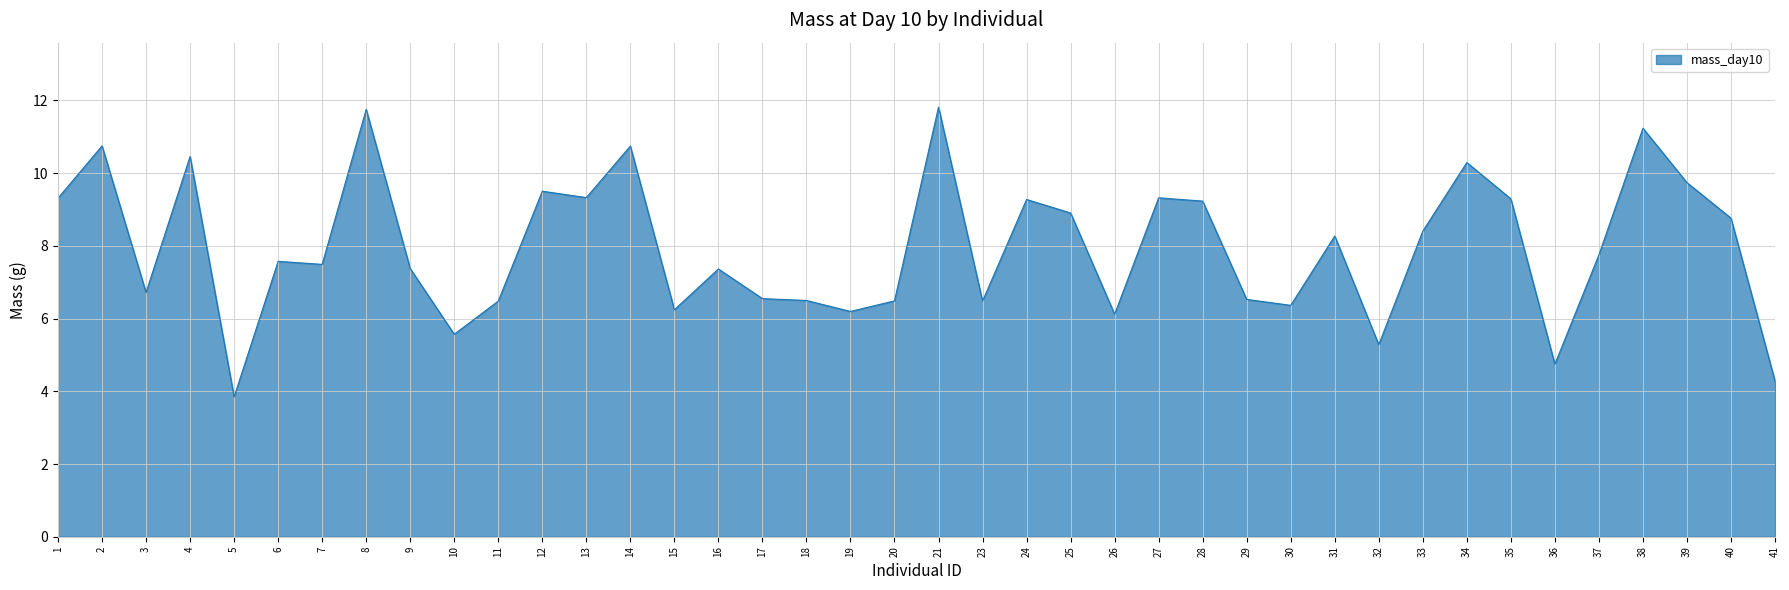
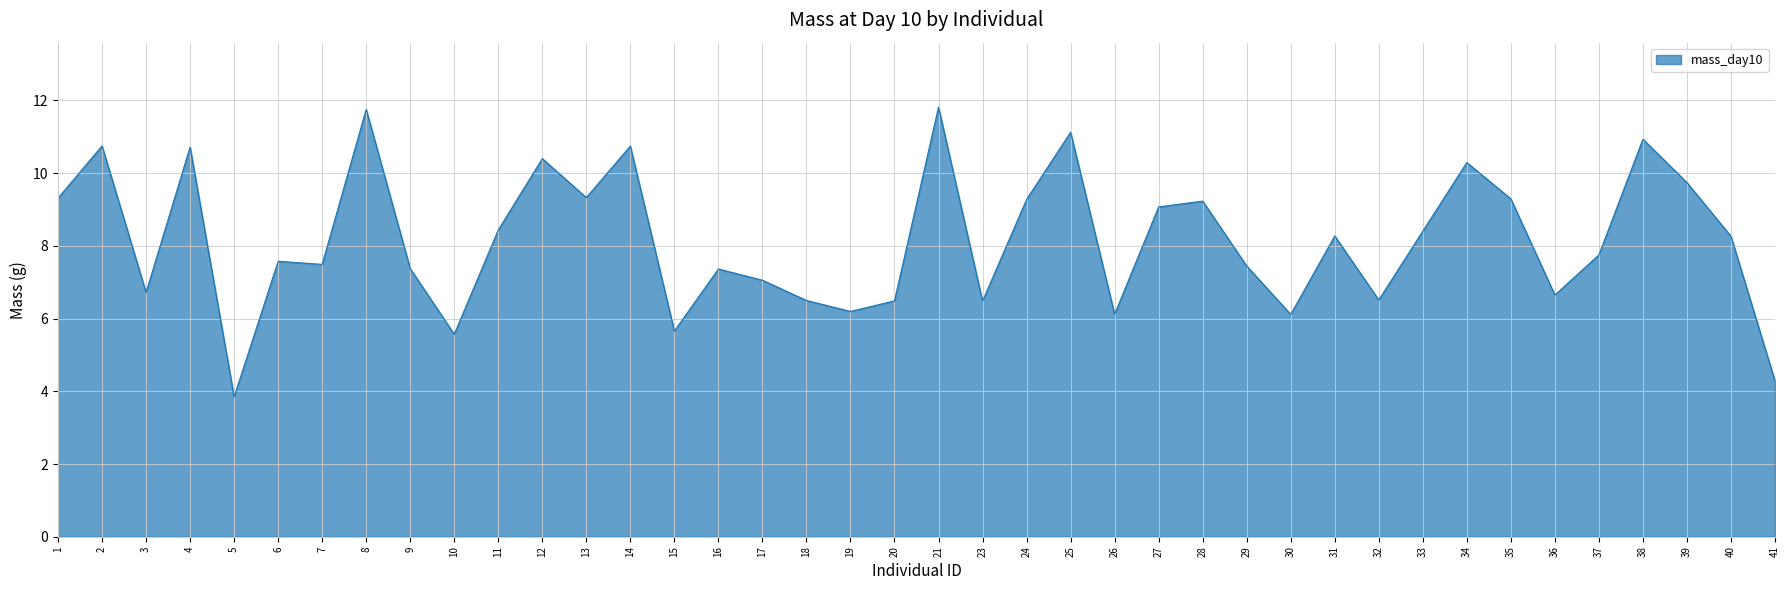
  {
    "1": 9.3,
    "2": 10.8,
    "3": 6.7,
-   "4": 10.5,
+   "4": 10.7,
    "5": 3.8,
    "6": 7.6,
    "7": 7.5,
    "8": 11.8,
    "9": 7.4,
    "10": 5.6,
-   "11": 6.5,
-   "12": 9.5,
+   "11": 8.4,
+   "12": 10.4,
    "13": 9.3,
    "14": 10.7,
-   "15": 6.2,
+   "15": 5.7,
    "16": 7.4,
-   "17": 6.6,
+   "17": 7.1,
    "18": 6.5,
    "19": 6.2,
    "20": 6.5,
    "21": 11.8,
    "23": 6.5,
    "24": 9.3,
-   "25": 8.9,
+   "25": 11.1,
    "26": 6.1,
-   "27": 9.3,
+   "27": 9.1,
    "28": 9.2,
-   "29": 6.5,
-   "30": 6.4,
+   "29": 7.4,
+   "30": 6.1,
    "31": 8.3,
-   "32": 5.3,
+   "32": 6.5,
    "33": 8.4,
    "34": 10.3,
    "35": 9.3,
-   "36": 4.7,
+   "36": 6.6,
    "37": 7.8,
-   "38": 11.2,
+   "38": 10.9,
    "39": 9.7,
-   "40": 8.8,
+   "40": 8.3,
    "41": 4.3
  }
